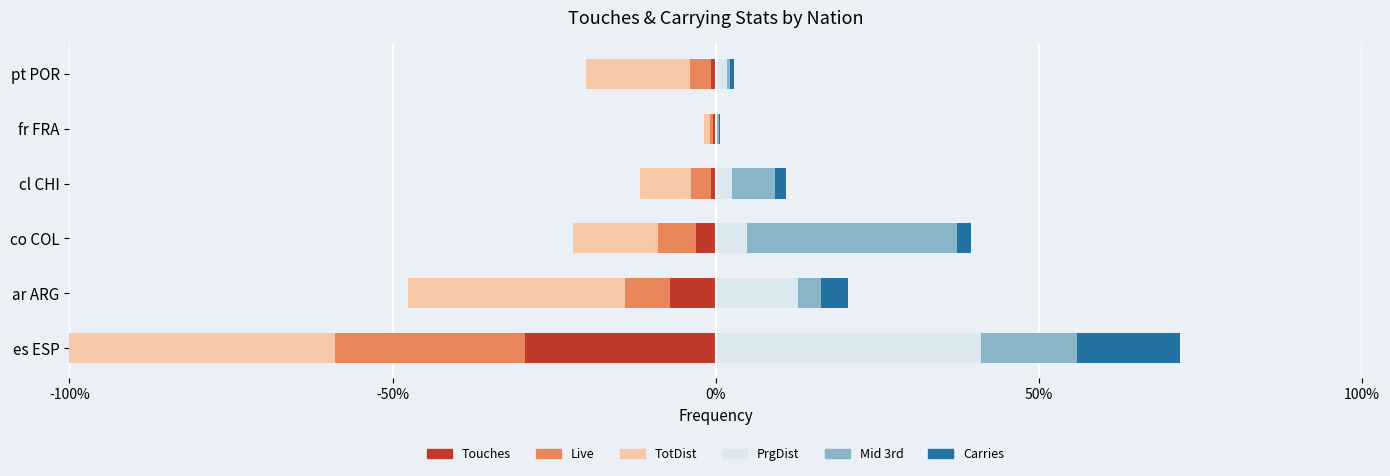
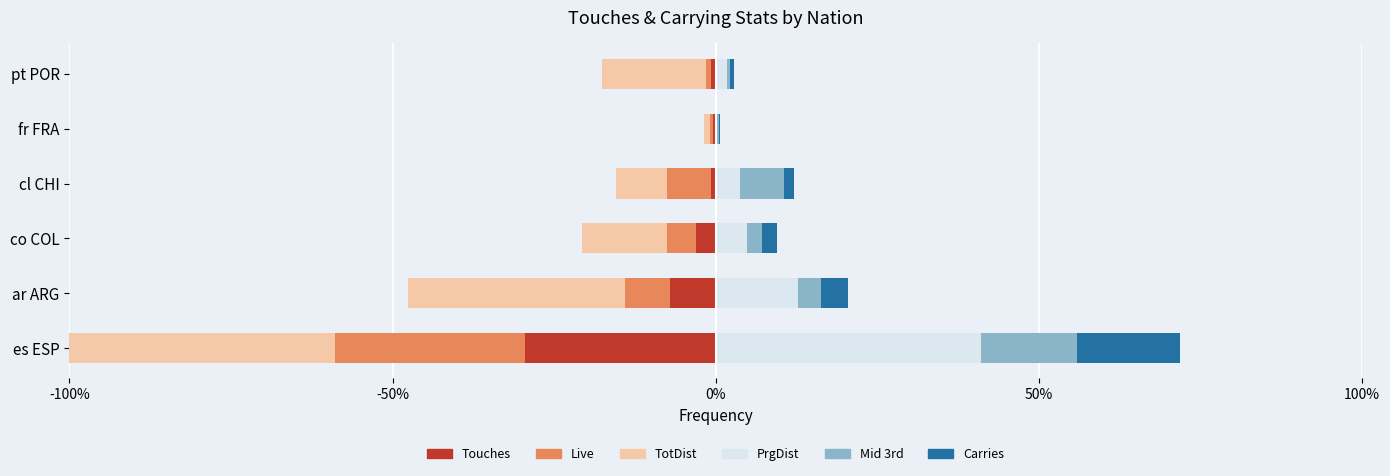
  {
    "PrgDist": {
      "pt POR": "2%",
-     "cl CHI": "3%",
+     "cl CHI": "4%",
      "co COL": "5%",
      "ar ARG": "13%",
      "es ESP": "41%"
    },
    "Mid 3rd": {
      "pt POR": "0%",
      "cl CHI": "7%",
-     "co COL": "32%",
+     "co COL": "2%",
      "ar ARG": "4%",
      "es ESP": "15%"
    },
    "Carries": {
      "pt POR": "1%",
      "cl CHI": "2%",
      "co COL": "2%",
      "ar ARG": "4%",
      "es ESP": "16%"
    },
    "Touches": {
      "pt POR": "-1%",
      "fr FRA": "0%",
      "cl CHI": "-1%",
      "co COL": "-3%",
      "ar ARG": "-7%",
      "es ESP": "-29%"
    },
    "Live": {
-     "pt POR": "-3%",
+     "pt POR": "-1%",
      "fr FRA": "0%",
-     "cl CHI": "-3%",
-     "co COL": "-6%",
+     "cl CHI": "-7%",
+     "co COL": "-4%",
      "ar ARG": "-7%",
      "es ESP": "-29%"
    },
    "TotDist": {
      "pt POR": "-16%",
      "fr FRA": "-1%",
      "cl CHI": "-8%",
      "co COL": "-13%",
      "ar ARG": "-34%"
    }
  }
